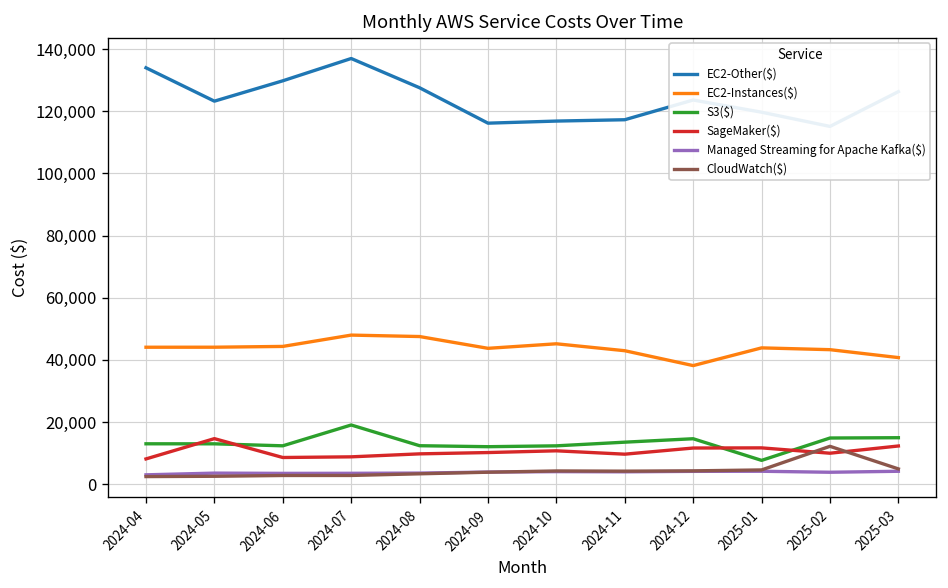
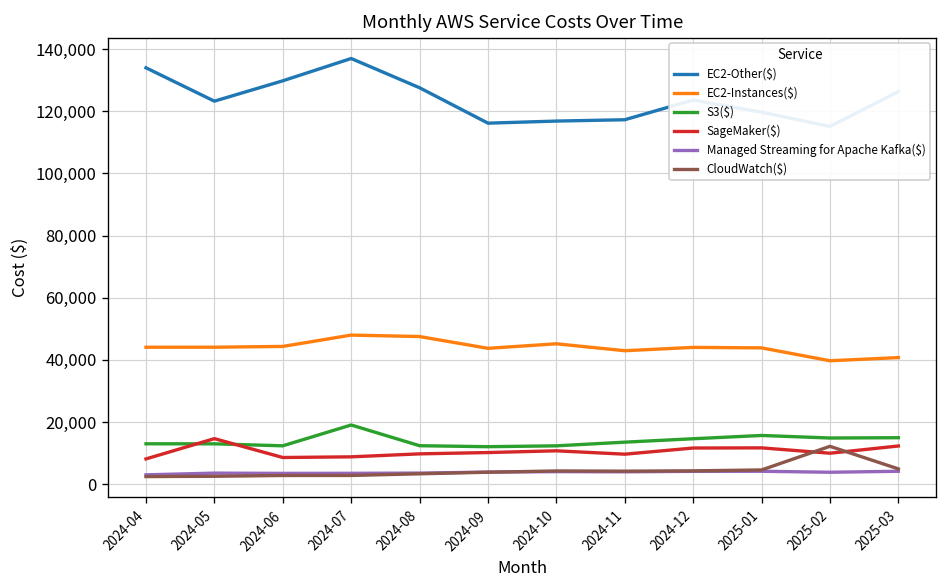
  {
    "EC2-Other($)": {
      "2024-04": "134,000",
      "2024-05": "123,000",
      "2024-06": "130,000",
      "2024-07": "137,000",
      "2024-08": "128,000",
      "2024-09": "116,000",
      "2024-10": "117,000",
      "2024-11": "117,000"
    },
    "EC2-Instances($)": {
      "2024-04": "44,000",
      "2024-05": "44,000",
      "2024-06": "44,000",
      "2024-07": "48,000",
      "2024-08": "48,000",
      "2024-09": "44,000",
      "2024-10": "45,000",
      "2024-11": "43,000",
-     "2024-12": "38,000",
+     "2024-12": "44,000",
      "2025-01": "44,000",
-     "2025-02": "43,000",
+     "2025-02": "40,000",
      "2025-03": "41,000"
    },
    "S3($)": {
      "2024-04": "13,000",
      "2024-05": "13,000",
      "2024-06": "12,000",
      "2024-07": "19,000",
      "2024-08": "12,000",
      "2024-09": "12,000",
      "2024-10": "12,000",
      "2024-11": "14,000",
      "2024-12": "15,000",
-     "2025-01": "8,000",
+     "2025-01": "16,000",
      "2025-02": "15,000",
      "2025-03": "15,000"
    },
    "SageMaker($)": {
      "2024-04": "8,000",
      "2024-05": "15,000",
      "2024-06": "9,000",
      "2024-07": "9,000",
      "2024-08": "10,000",
      "2024-09": "10,000",
      "2024-10": "11,000",
      "2024-11": "10,000",
      "2024-12": "12,000",
      "2025-01": "12,000",
      "2025-02": "10,000",
      "2025-03": "12,000"
    },
    "Managed Streaming for Apache Kafka($)": {
      "2024-05": "4,000",
      "2025-02": "4,000"
    },
    "CloudWatch($)": {
      "2024-05": "3,000",
      "2025-02": "12,000"
    }
  }
